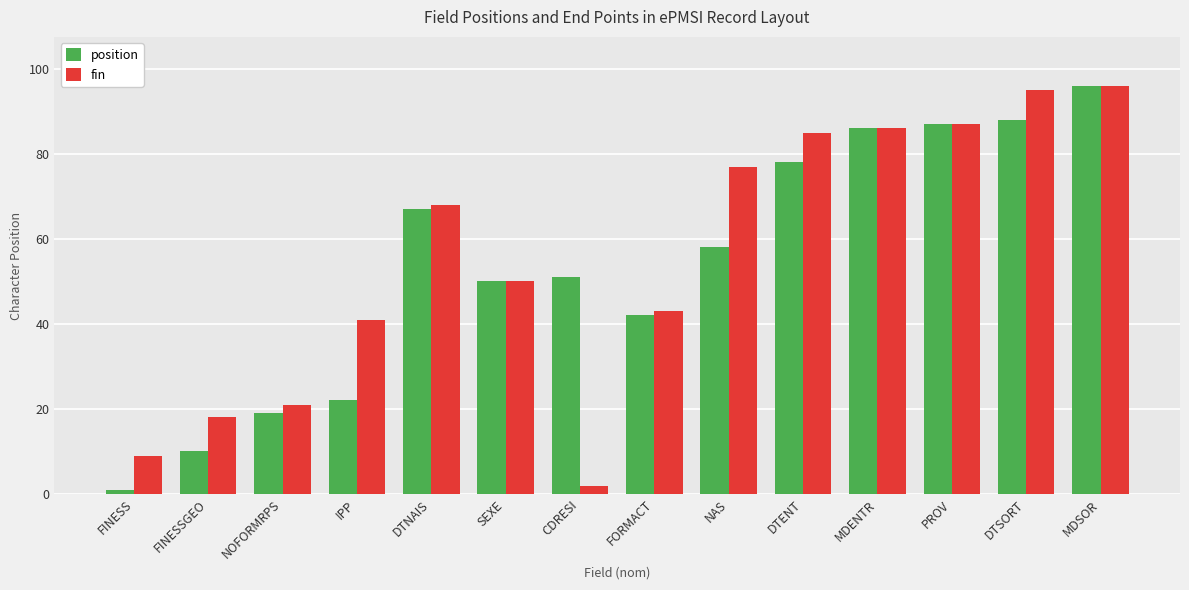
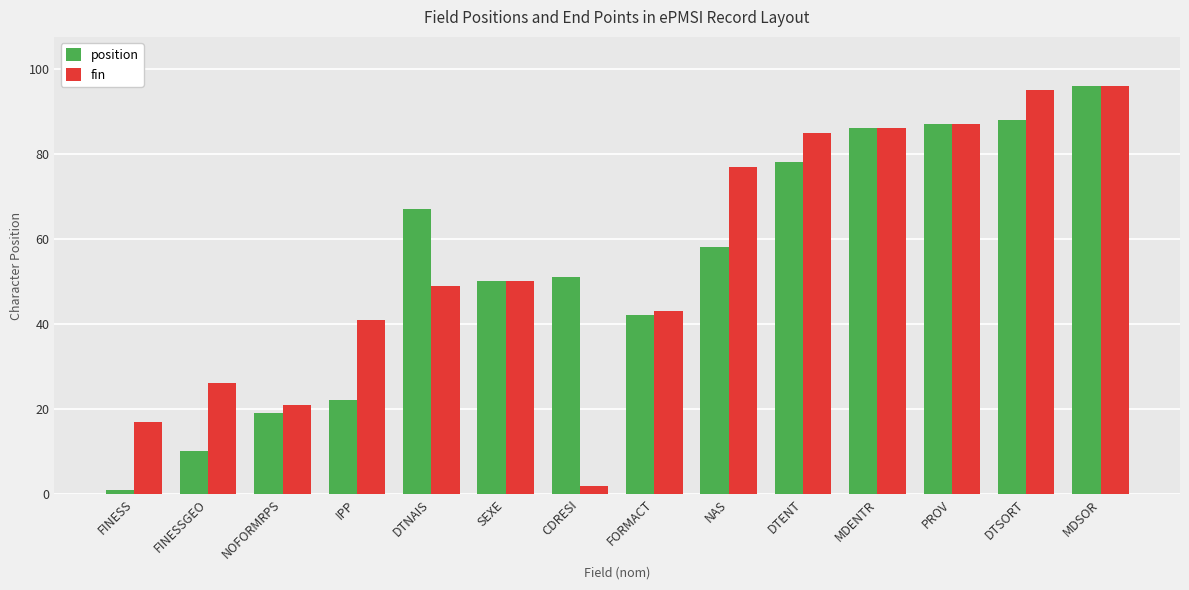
  {
    "position": {
      "FINESS": 1,
      "FINESSGEO": 10,
      "NOFORMRPS": 19,
      "IPP": 22,
      "DTNAIS": 67,
      "SEXE": 50,
      "CDRESI": 51,
      "FORMACT": 42,
      "NAS": 58,
      "DTENT": 78,
      "MDENTR": 86,
      "PROV": 87,
      "DTSORT": 88,
      "MDSOR": 96
    },
    "fin": {
-     "FINESS": 9,
-     "FINESSGEO": 18,
+     "FINESS": 17,
+     "FINESSGEO": 26,
      "NOFORMRPS": 21,
      "IPP": 41,
-     "DTNAIS": 68,
+     "DTNAIS": 49,
      "SEXE": 50,
      "CDRESI": 2,
      "FORMACT": 43,
      "NAS": 77,
      "DTENT": 85,
      "MDENTR": 86,
      "PROV": 87,
      "DTSORT": 95,
      "MDSOR": 96
    }
  }
